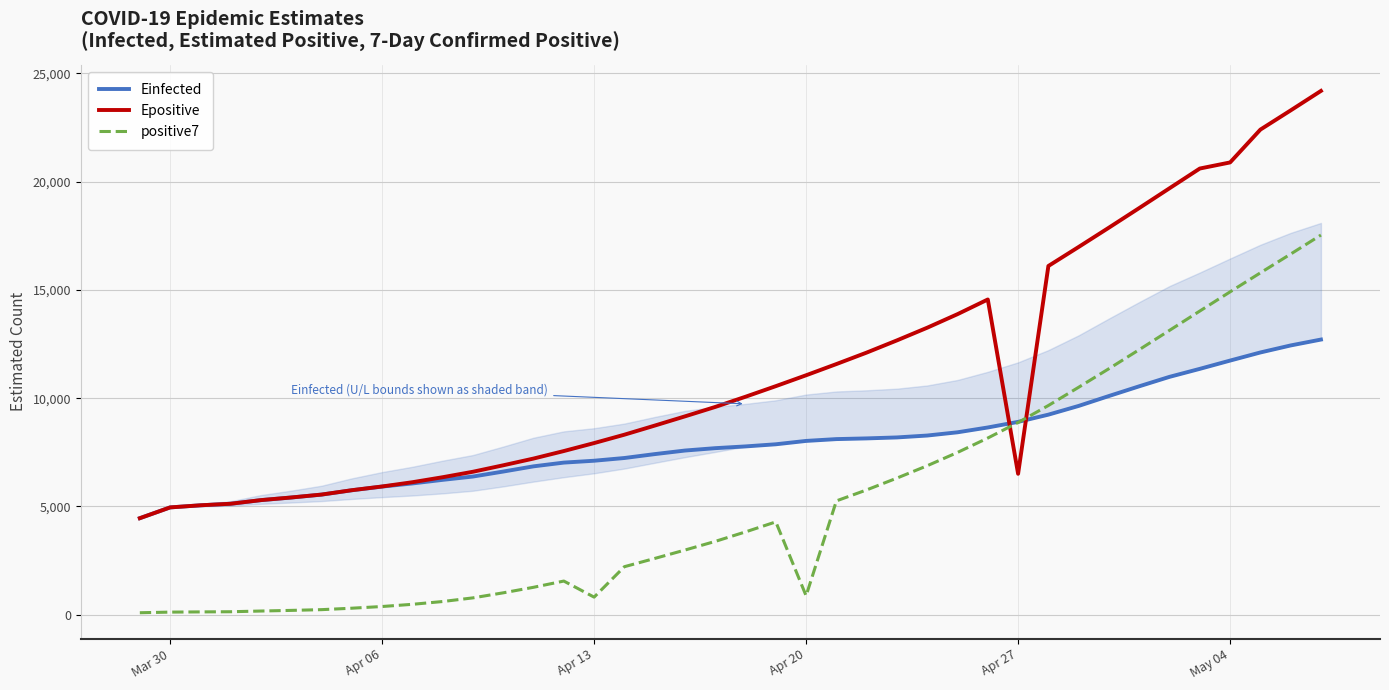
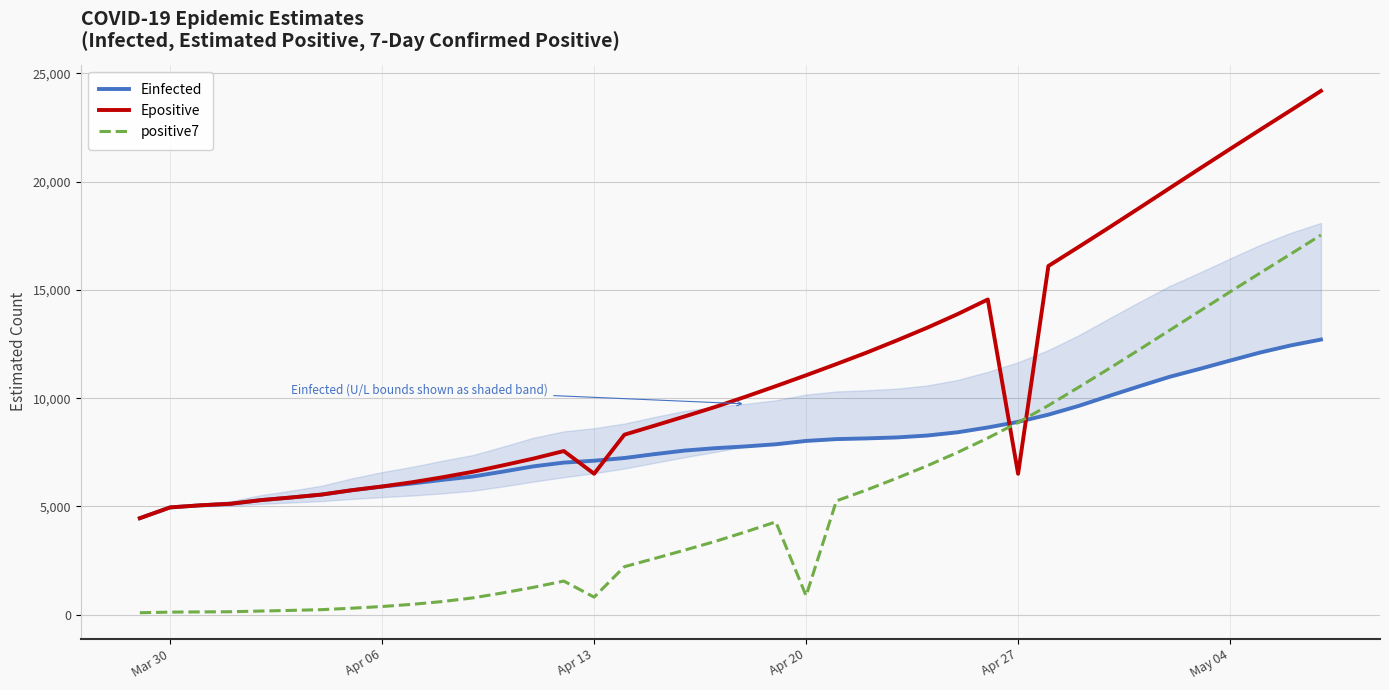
  {
    "Epositive": {
-     "Apr 13": "7,900",
+     "Apr 13": "6,500",
      "Apr 20": "11,100",
      "Apr 27": "6,500",
-     "May 04": "20,900"
+     "May 04": "21,500"
    },
    "positive7": {
      "Mar 30": "100",
      "Apr 06": "400",
      "Apr 13": "800",
      "Apr 20": "900",
      "May 04": "14,900"
    }
  }
